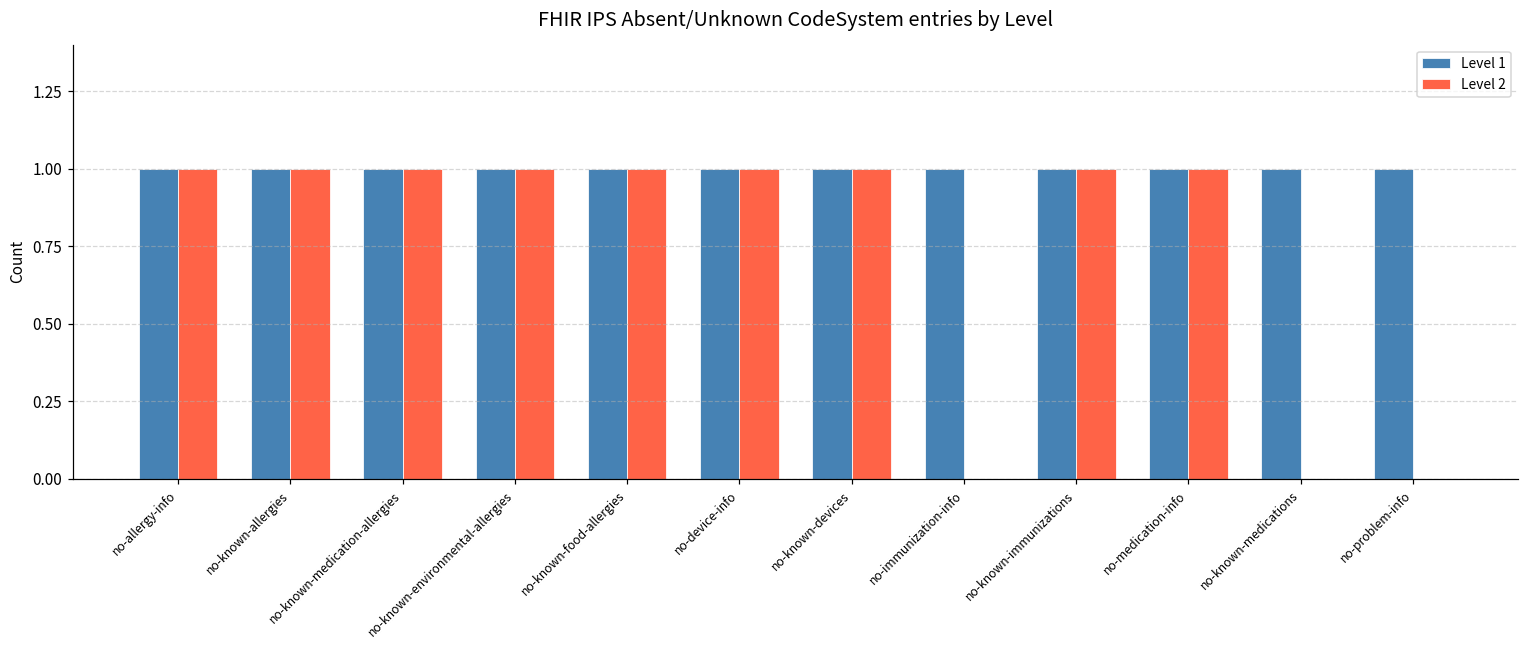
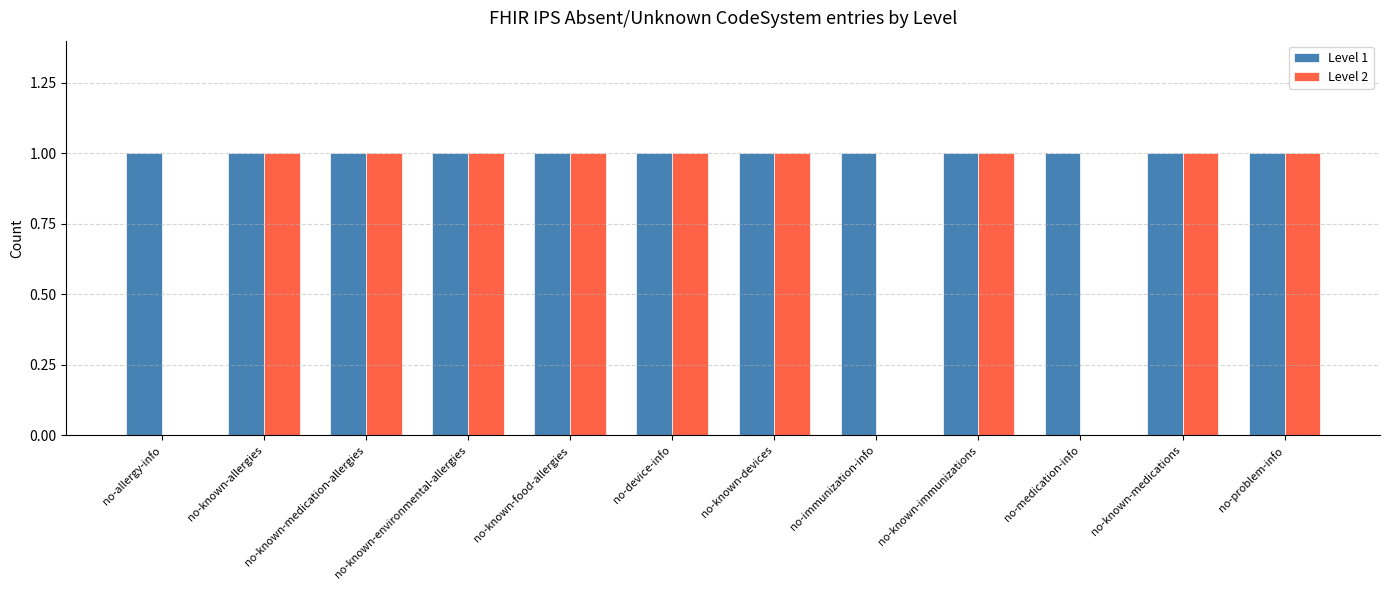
  {
    "Level 1": {
      "no-allergy-info": 1,
      "no-known-allergies": 1,
      "no-known-medication-allergies": 1,
      "no-known-environmental-allergies": 1,
      "no-known-food-allergies": 1,
      "no-device-info": 1,
      "no-known-devices": 1,
      "no-immunization-info": 1,
      "no-known-immunizations": 1,
      "no-medication-info": 1,
      "no-known-medications": 1,
      "no-problem-info": 1
    },
    "Level 2": {
-     "no-allergy-info": 1,
+     "no-allergy-info": 0,
      "no-known-allergies": 1,
      "no-known-medication-allergies": 1,
      "no-known-environmental-allergies": 1,
      "no-known-food-allergies": 1,
      "no-device-info": 1,
      "no-known-devices": 1,
      "no-immunization-info": 0,
      "no-known-immunizations": 1,
-     "no-medication-info": 1,
-     "no-known-medications": 0,
-     "no-problem-info": 0
+     "no-medication-info": 0,
+     "no-known-medications": 1,
+     "no-problem-info": 1
    }
  }
